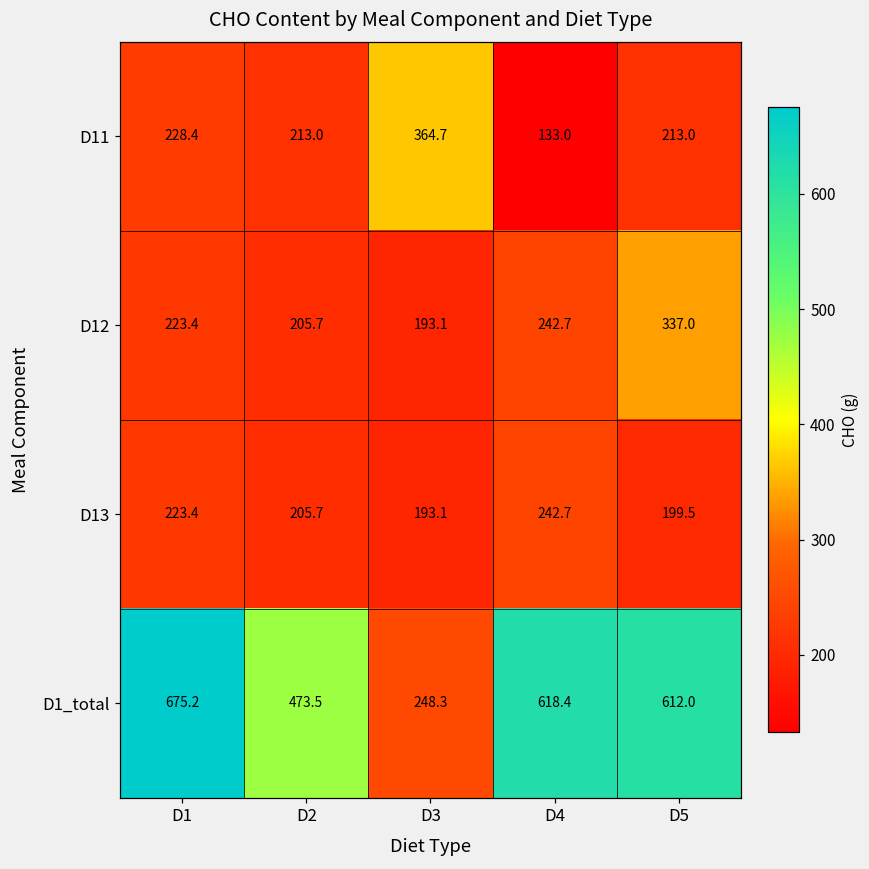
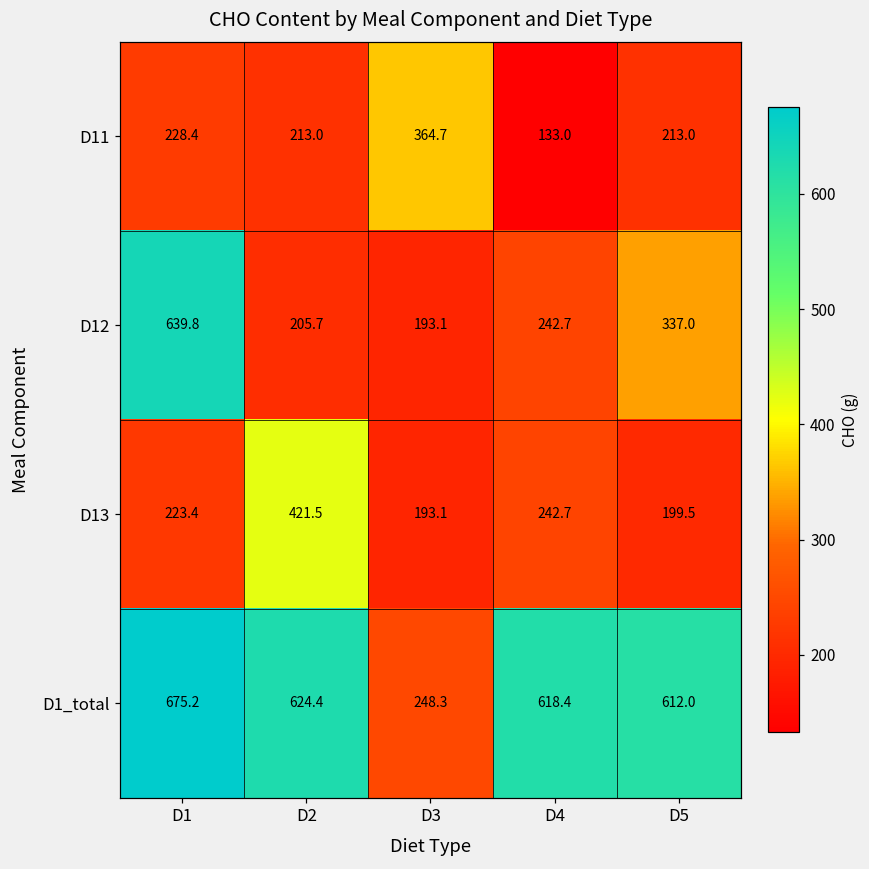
  {
    "D11": {
      "D1": 228.4,
      "D2": 213.0,
      "D3": 364.7,
      "D4": 133.0,
      "D5": 213.0
    },
    "D12": {
-     "D1": 223.4,
+     "D1": 639.8,
      "D2": 205.7,
      "D3": 193.1,
      "D4": 242.7,
      "D5": 337.0
    },
    "D13": {
      "D1": 223.4,
-     "D2": 205.7,
+     "D2": 421.5,
      "D3": 193.1,
      "D4": 242.7,
      "D5": 199.5
    },
    "D1_total": {
      "D1": 675.2,
-     "D2": 473.5,
+     "D2": 624.4,
      "D3": 248.3,
      "D4": 618.4,
      "D5": 612.0
    }
  }
